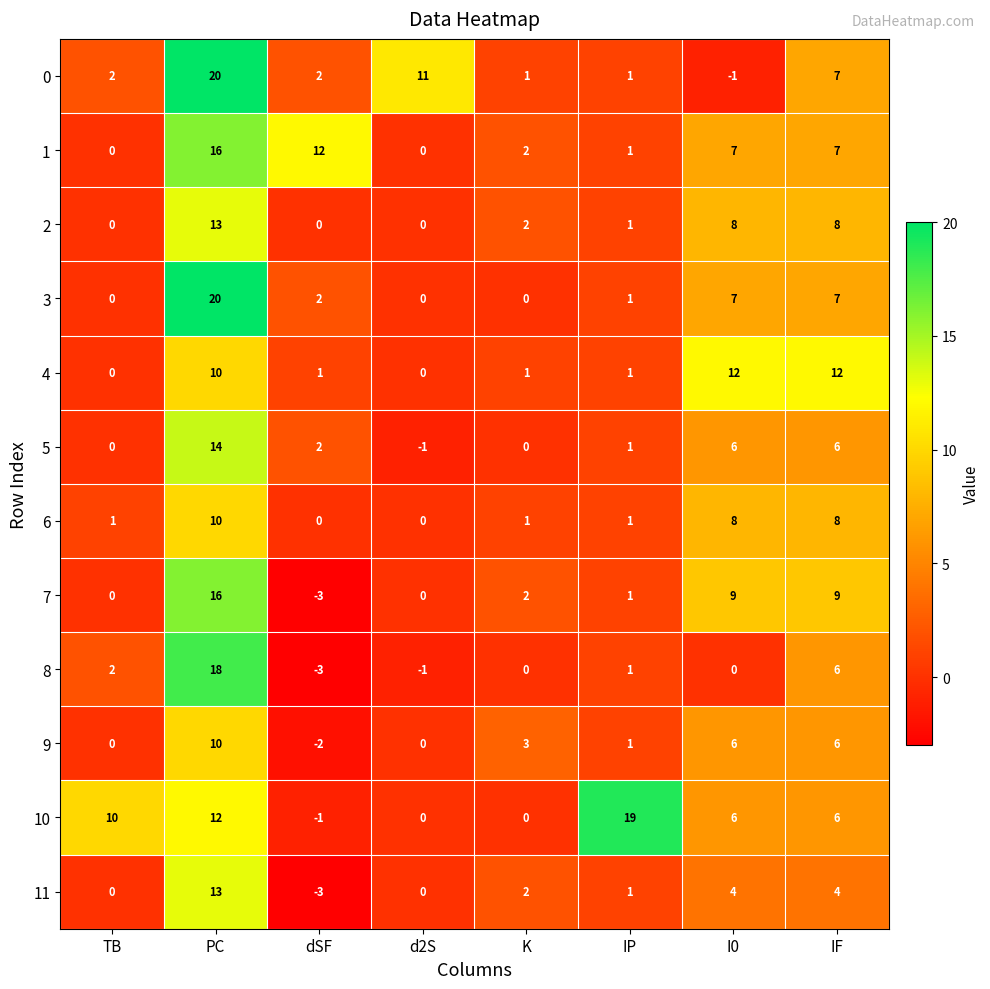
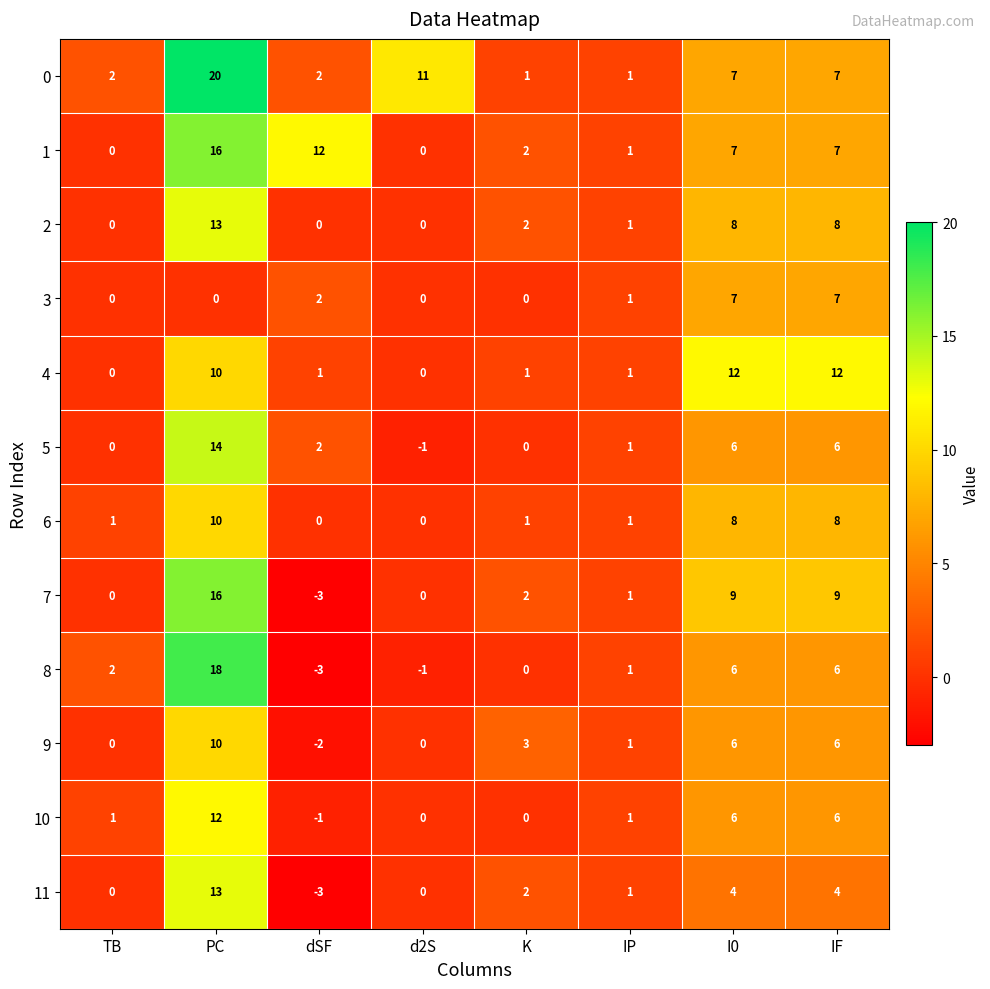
  {
    "0": {
      "TB": 2,
      "PC": 20,
      "dSF": 2,
      "d2S": 11,
      "K": 1,
      "IP": 1,
-     "I0": -1,
+     "I0": 7,
      "IF": 7
    },
    "1": {
      "TB": 0,
      "PC": 16,
      "dSF": 12,
      "d2S": 0,
      "K": 2,
      "IP": 1,
      "I0": 7,
      "IF": 7
    },
    "2": {
      "TB": 0,
      "PC": 13,
      "dSF": 0,
      "d2S": 0,
      "K": 2,
      "IP": 1,
      "I0": 8,
      "IF": 8
    },
    "3": {
      "TB": 0,
-     "PC": 20,
+     "PC": 0,
      "dSF": 2,
      "d2S": 0,
      "K": 0,
      "IP": 1,
      "I0": 7,
      "IF": 7
    },
    "4": {
      "TB": 0,
      "PC": 10,
      "dSF": 1,
      "d2S": 0,
      "K": 1,
      "IP": 1,
      "I0": 12,
      "IF": 12
    },
    "5": {
      "TB": 0,
      "PC": 14,
      "dSF": 2,
      "d2S": -1,
      "K": 0,
      "IP": 1,
      "I0": 6,
      "IF": 6
    },
    "6": {
      "TB": 1,
      "PC": 10,
      "dSF": 0,
      "d2S": 0,
      "K": 1,
      "IP": 1,
      "I0": 8,
      "IF": 8
    },
    "7": {
      "TB": 0,
      "PC": 16,
      "dSF": -3,
      "d2S": 0,
      "K": 2,
      "IP": 1,
      "I0": 9,
      "IF": 9
    },
    "8": {
      "TB": 2,
      "PC": 18,
      "dSF": -3,
      "d2S": -1,
      "K": 0,
      "IP": 1,
-     "I0": 0,
+     "I0": 6,
      "IF": 6
    },
    "9": {
      "TB": 0,
      "PC": 10,
      "dSF": -2,
      "d2S": 0,
      "K": 3,
      "IP": 1,
      "I0": 6,
      "IF": 6
    },
    "10": {
-     "TB": 10,
+     "TB": 1,
      "PC": 12,
      "dSF": -1,
      "d2S": 0,
      "K": 0,
-     "IP": 19,
+     "IP": 1,
      "I0": 6,
      "IF": 6
    },
    "11": {
      "TB": 0,
      "PC": 13,
      "dSF": -3,
      "d2S": 0,
      "K": 2,
      "IP": 1,
      "I0": 4,
      "IF": 4
    }
  }
